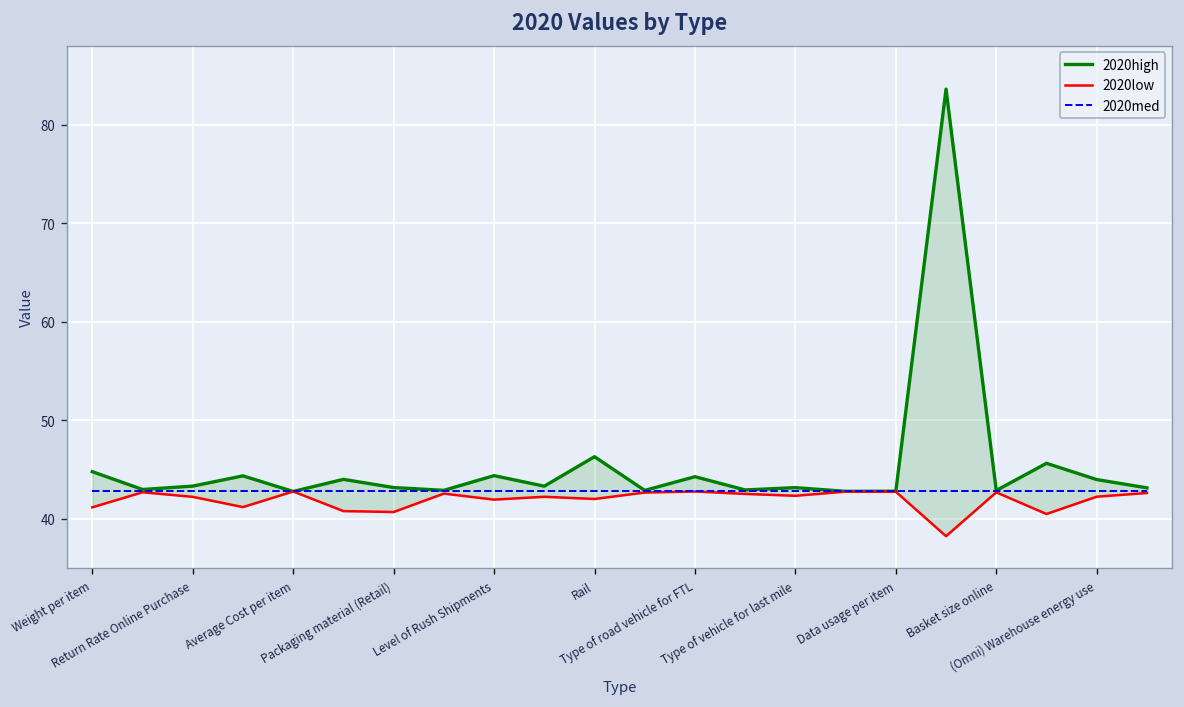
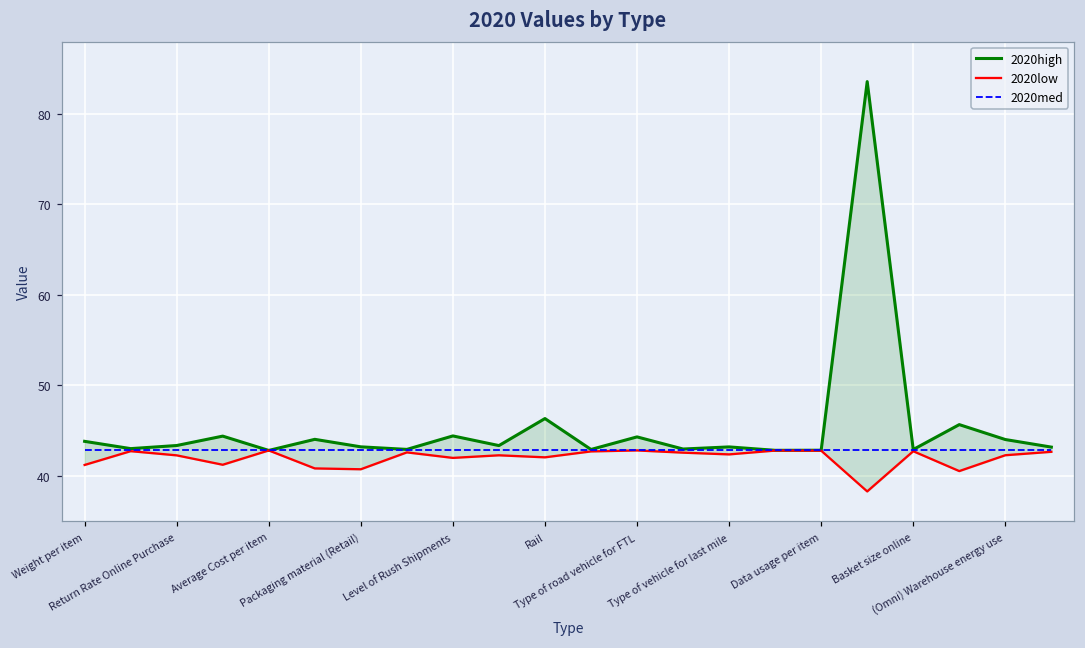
  {
    "2020high": {
-     "Weight per item": 45,
+     "Weight per item": 44,
      "Return Rate Online Purchase": 43,
      "Packaging material (Retail)": 43,
      "Level of Rush Shipments": 44,
      "Rail": 46,
      "Type of road vehicle for FTL": 44,
      "Type of vehicle for last mile": 43,
      "(Omni) Warehouse energy use": 44
    },
    "2020low": {
      "Weight per item": 41,
      "Return Rate Online Purchase": 42,
      "Packaging material (Retail)": 41,
      "Level of Rush Shipments": 42,
      "Rail": 42,
      "Type of vehicle for last mile": 42,
      "(Omni) Warehouse energy use": 42
    },
    "2020med": {
      "Weight per item": 43,
      "Return Rate Online Purchase": 43,
      "Packaging material (Retail)": 43,
      "Level of Rush Shipments": 43,
      "Rail": 43,
      "Type of vehicle for last mile": 43,
      "(Omni) Warehouse energy use": 43
    }
  }
